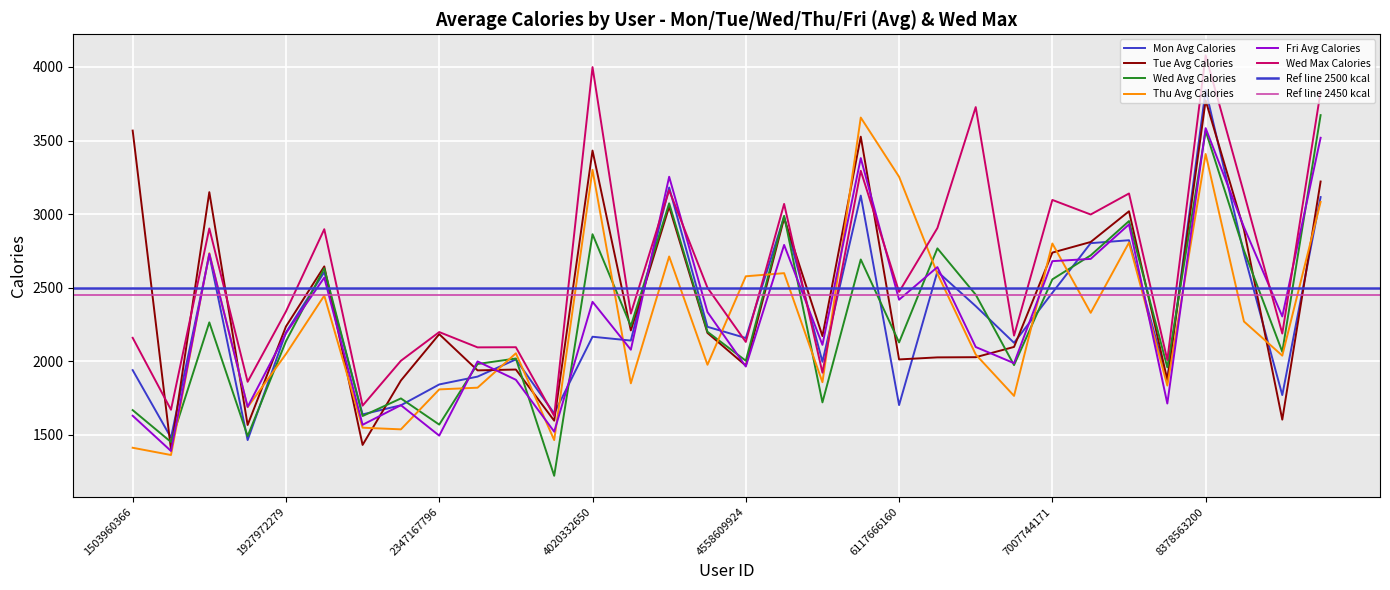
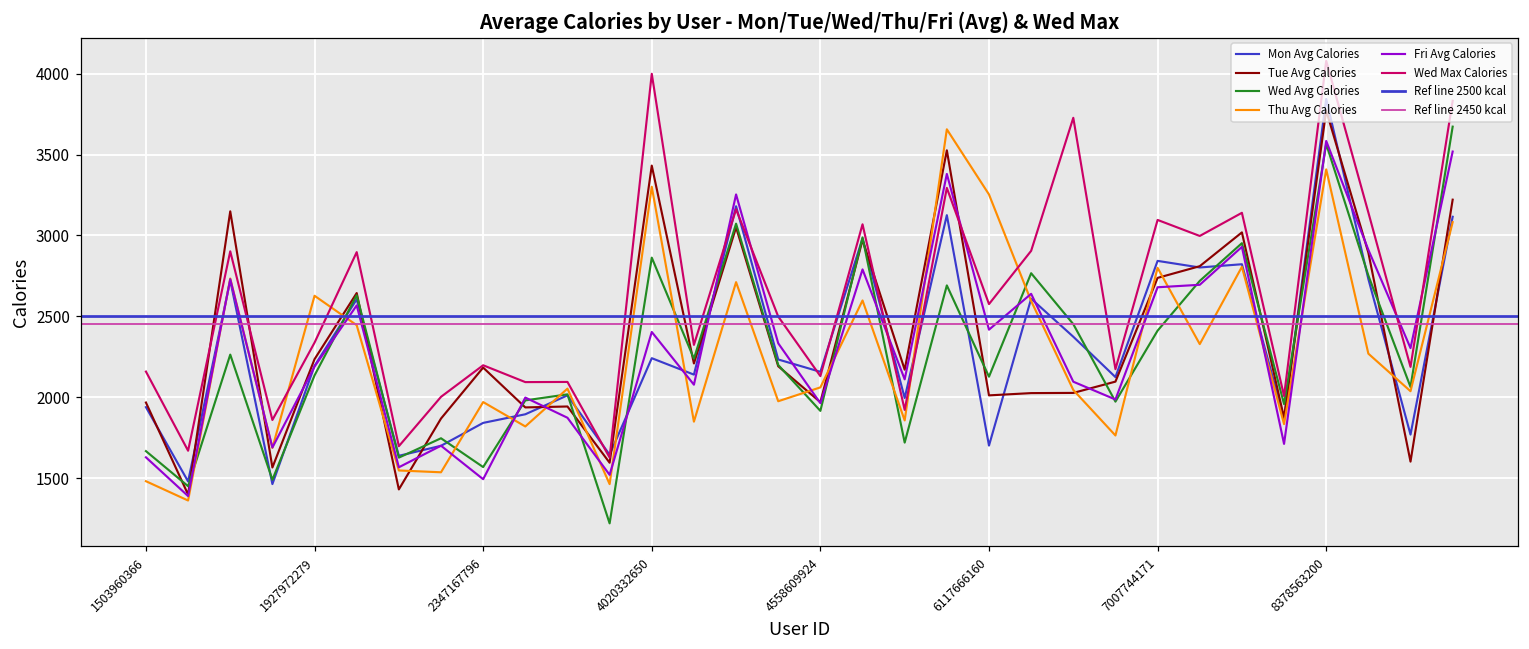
  {
    "Mon Avg Calories": {
      "1503960366": 1940,
      "2347167796": 1840,
-     "4020332650": 2170,
+     "4020332650": 2240,
      "4558609924": 2160,
      "6117666160": 1700,
-     "7007744171": 2470
+     "7007744171": 2840
    },
    "Tue Avg Calories": {
-     "1503960366": 3570,
+     "1503960366": 1970,
      "1927972279": 2240,
      "4020332650": 3430,
      "6117666160": 2010,
      "7007744171": 2740
    },
    "Wed Avg Calories": {
      "1503960366": 1670,
      "1927972279": 2140,
      "2347167796": 1570,
      "4020332650": 2860,
-     "4558609924": 2000,
+     "4558609924": 1920,
      "6117666160": 2130,
-     "7007744171": 2560,
+     "7007744171": 2410,
      "8378563200": 3570
    },
    "Thu Avg Calories": {
-     "1503960366": 1410,
-     "1927972279": 2050,
-     "2347167796": 1810,
+     "1503960366": 1480,
+     "1927972279": 2630,
+     "2347167796": 1970,
      "4020332650": 3300,
-     "4558609924": 2580,
+     "4558609924": 2060,
      "6117666160": 3250,
      "7007744171": 2800,
      "8378563200": 3410
    },
    "Fri Avg Calories": {
      "1503960366": 1630,
      "2347167796": 1490,
      "4020332650": 2400,
      "6117666160": 2420,
      "7007744171": 2680,
      "8378563200": 3580
    },
    "Wed Max Calories": {
      "1503960366": 2160,
      "1927972279": 2340,
      "4020332650": 4000,
      "4558609924": 2130,
-     "6117666160": 2470,
+     "6117666160": 2580,
      "7007744171": 3100
    }
  }
